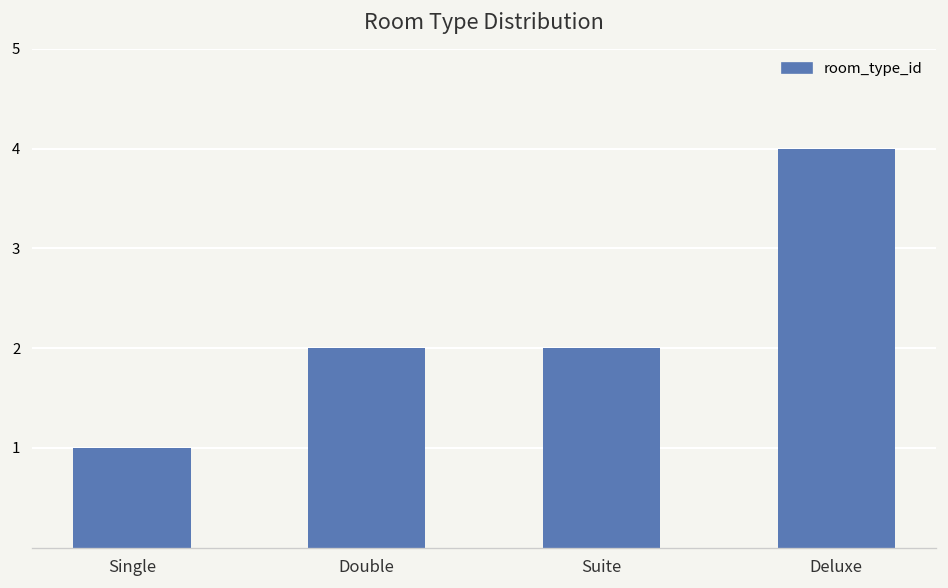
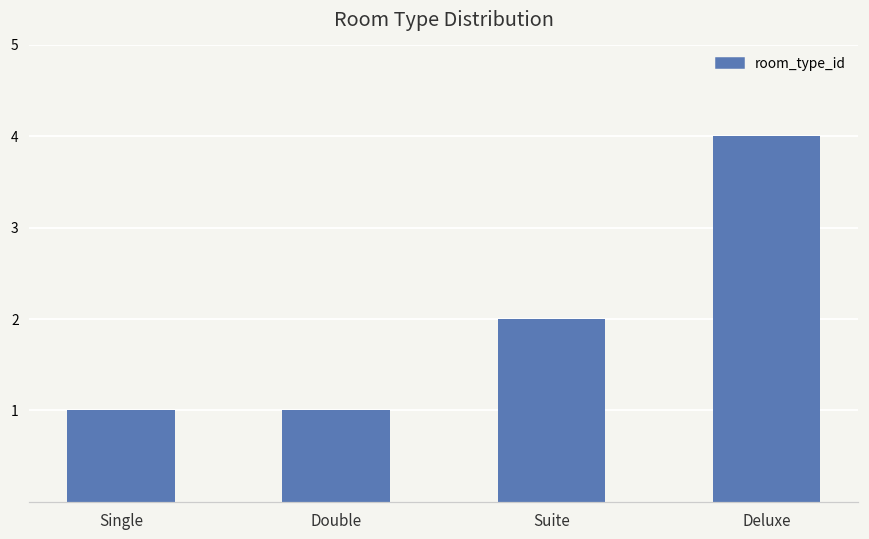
  {
    "Single": 1,
-   "Double": 2,
+   "Double": 1,
    "Suite": 2,
    "Deluxe": 4
  }
